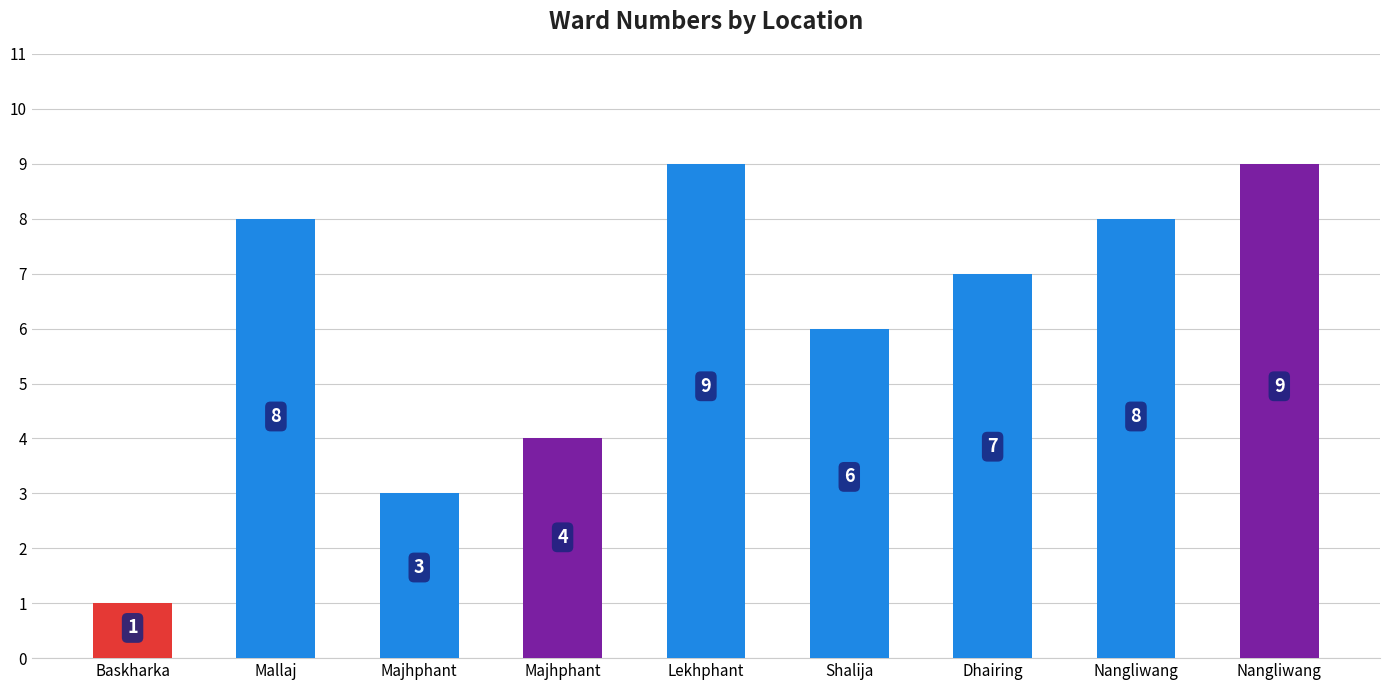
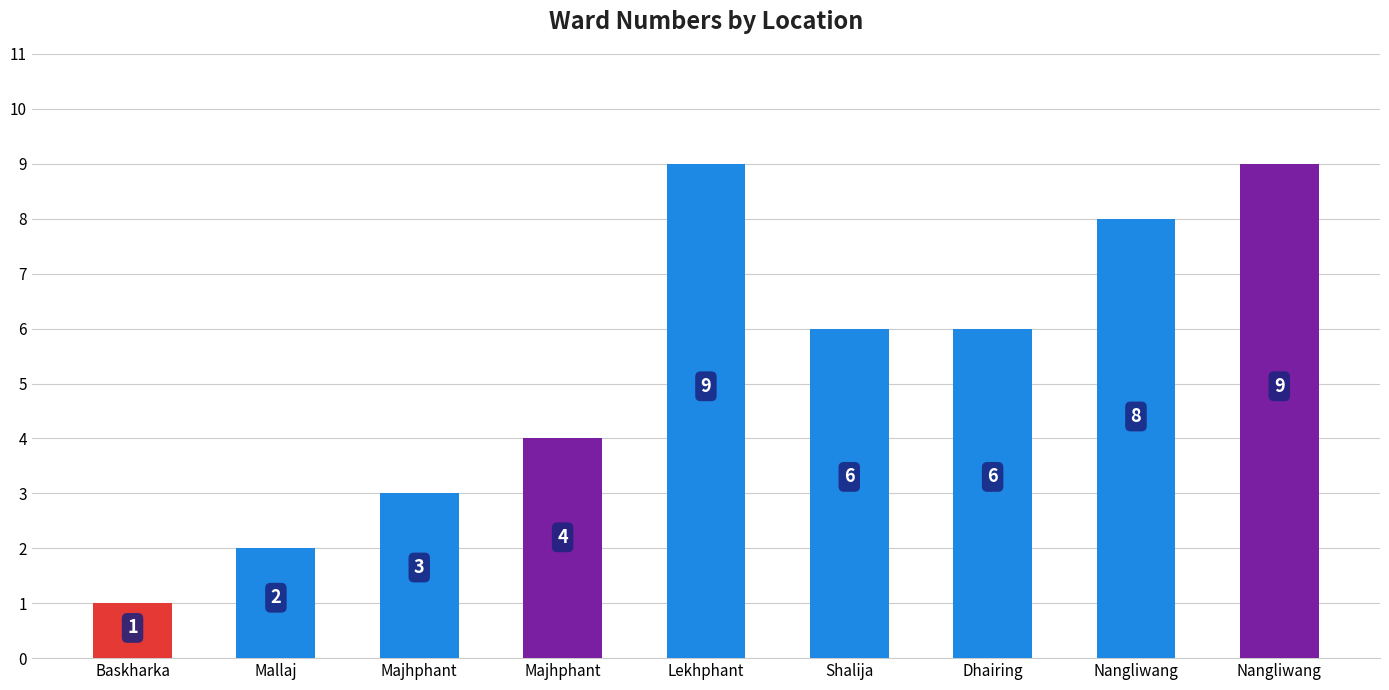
  {
-   "Mallaj": 8,
-   "Dhairing": 7
+   "Mallaj": 2,
+   "Dhairing": 6
  }
